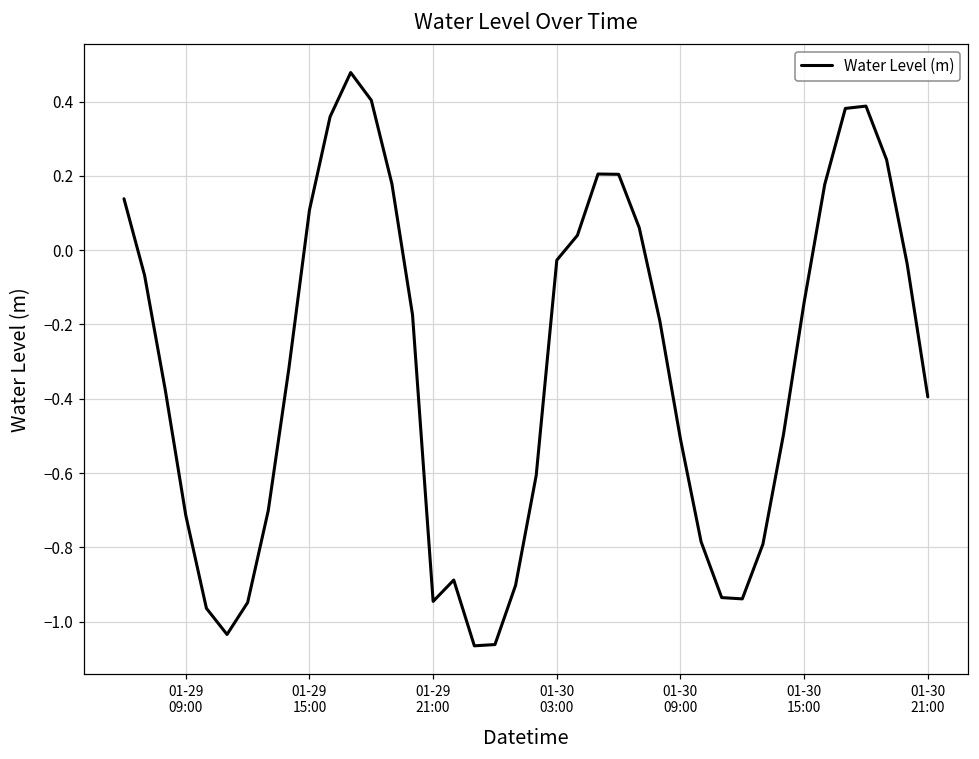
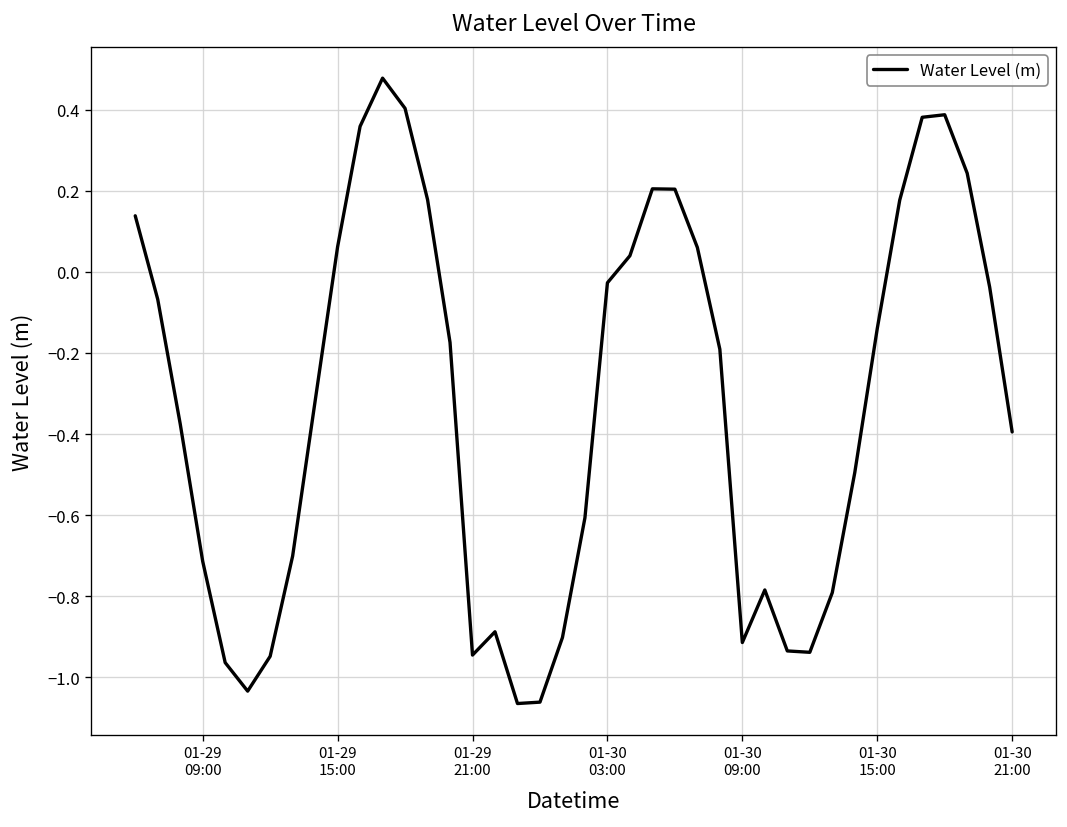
  {
    "01-29 09:00": -0.71,
-   "01-29 15:00": 0.11,
+   "01-29 15:00": 0.06,
    "01-29 21:00": -0.95,
    "01-30 03:00": -0.03,
-   "01-30 09:00": -0.51,
+   "01-30 09:00": -0.91,
    "01-30 15:00": -0.14,
    "01-30 21:00": -0.39
  }
